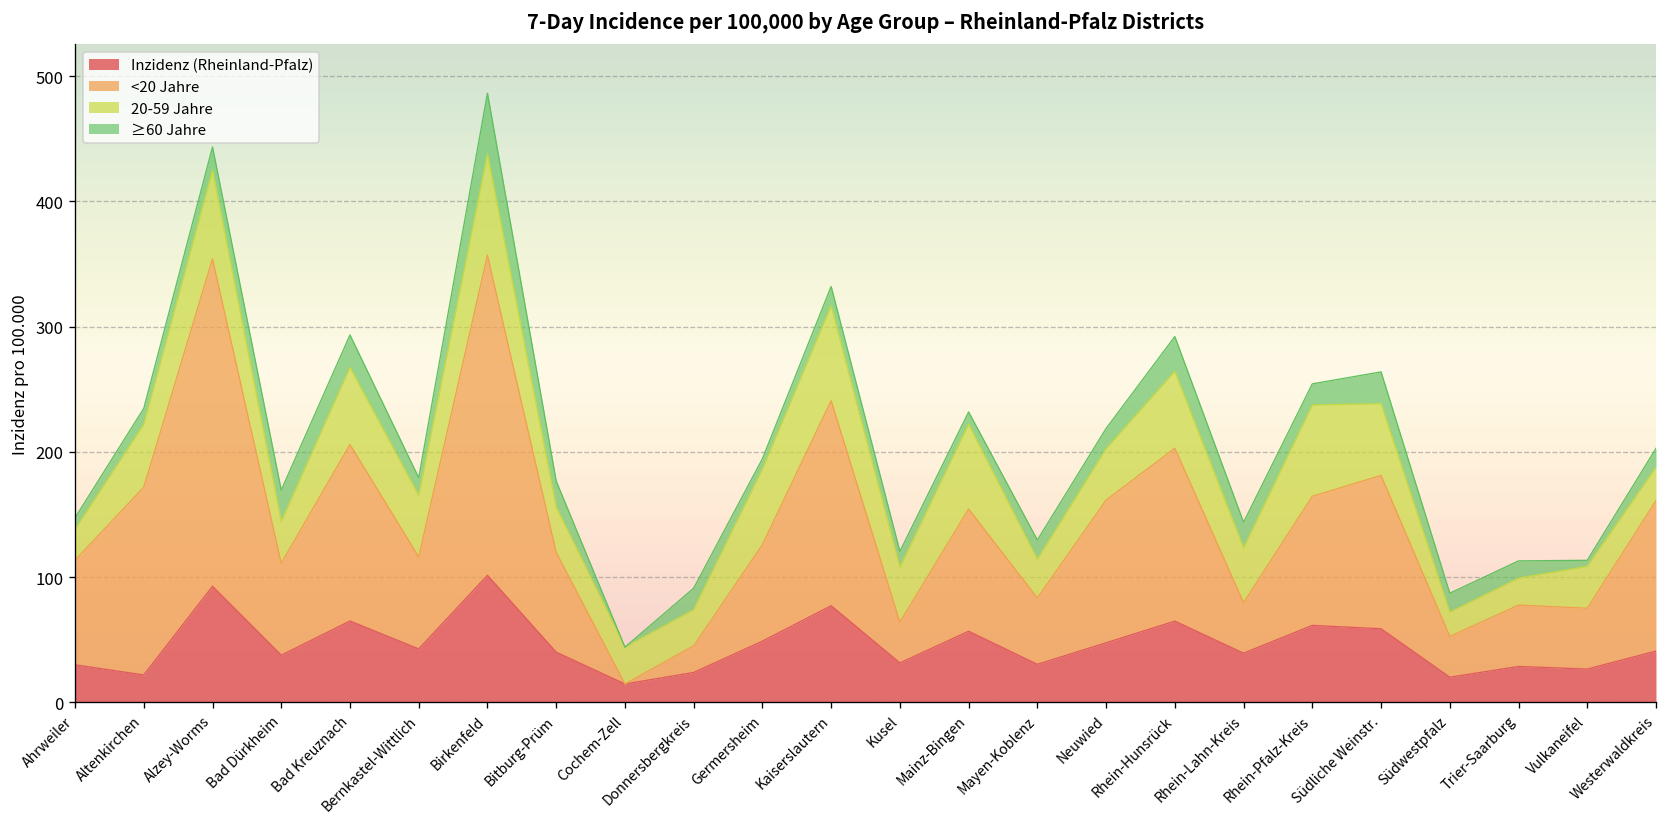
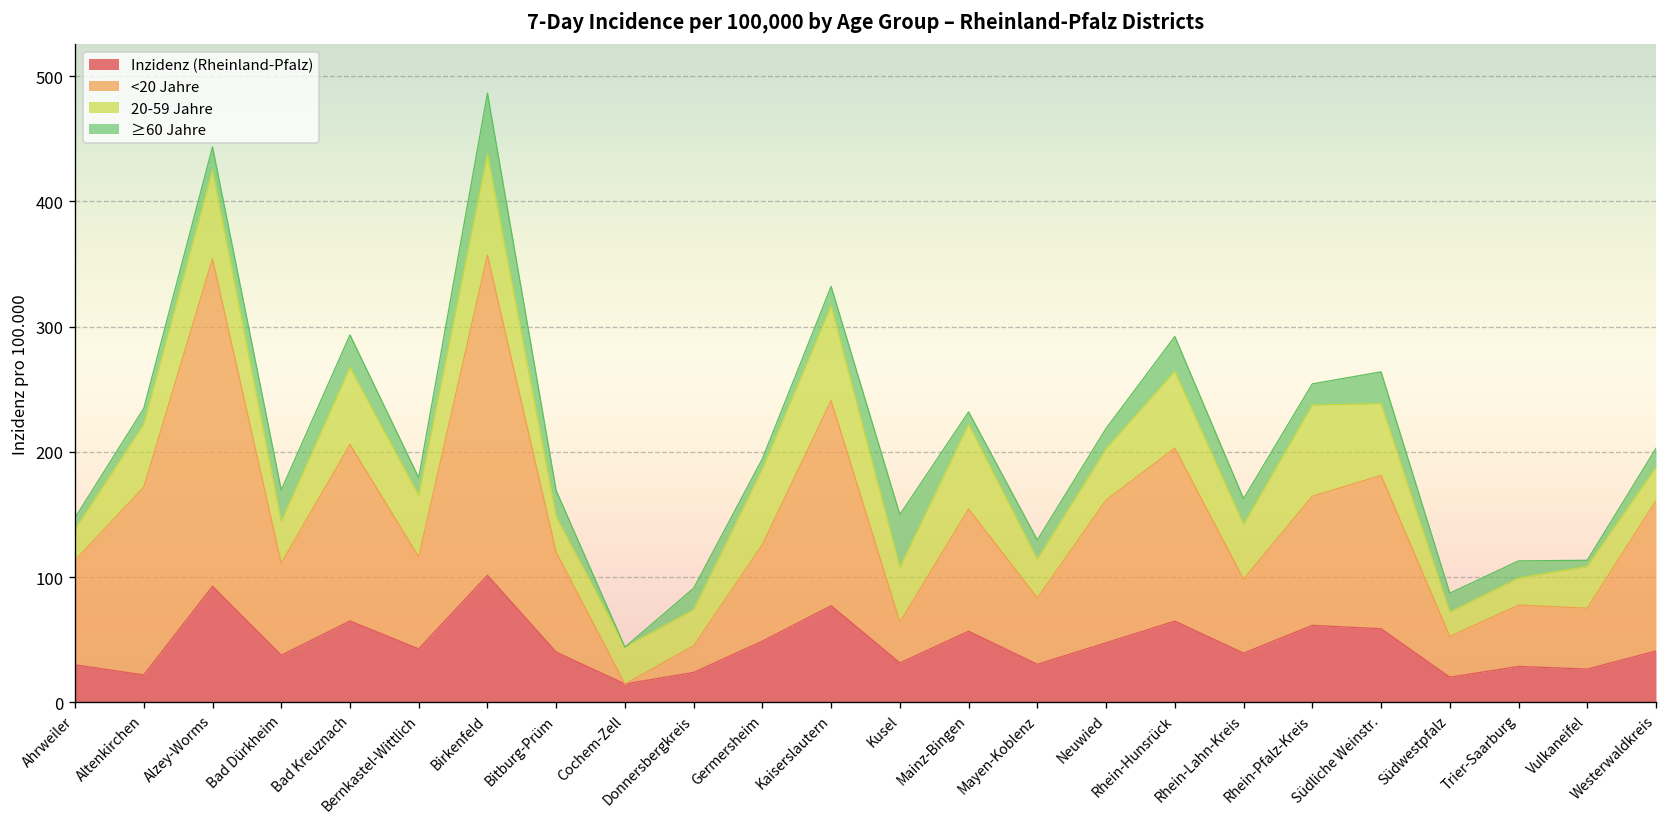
  {
    "Inzidenz (Rheinland-Pfalz)": {
      "Ahrweiler": 30,
      "Altenkirchen": 22,
      "Alzey-Worms": 93,
      "Bad Dürkheim": 38,
      "Bad Kreuznach": 65,
      "Bernkastel-Wittlich": 43,
      "Birkenfeld": 101,
      "Bitburg-Prüm": 40,
      "Donnersbergkreis": 24,
      "Germersheim": 49,
      "Kaiserslautern": 77,
      "Kusel": 31,
      "Mainz-Bingen": 57,
      "Mayen-Koblenz": 30,
      "Neuwied": 48,
      "Rhein-Hunsrück": 65,
      "Rhein-Lahn-Kreis": 39,
      "Rhein-Pfalz-Kreis": 61,
      "Südliche Weinstr.": 59,
      "Südwestpfalz": 20,
      "Trier-Saarburg": 29,
      "Vulkaneifel": 27,
      "Westerwaldkreis": 41
    },
    "<20 Jahre": {
      "Ahrweiler": 84,
      "Altenkirchen": 150,
      "Alzey-Worms": 262,
      "Bad Dürkheim": 73,
      "Bad Kreuznach": 141,
      "Bernkastel-Wittlich": 73,
      "Birkenfeld": 256,
      "Bitburg-Prüm": 80,
      "Donnersbergkreis": 21,
      "Germersheim": 77,
      "Kaiserslautern": 164,
      "Kusel": 33,
      "Mainz-Bingen": 98,
      "Mayen-Koblenz": 53,
      "Neuwied": 114,
      "Rhein-Hunsrück": 138,
-     "Rhein-Lahn-Kreis": 40,
+     "Rhein-Lahn-Kreis": 59,
      "Rhein-Pfalz-Kreis": 103,
      "Südliche Weinstr.": 122,
      "Südwestpfalz": 33,
      "Trier-Saarburg": 49,
      "Vulkaneifel": 49,
      "Westerwaldkreis": 120
    },
    "20-59 Jahre": {
      "Ahrweiler": 25,
      "Altenkirchen": 50,
      "Alzey-Worms": 71,
      "Bad Dürkheim": 33,
      "Bad Kreuznach": 62,
      "Bernkastel-Wittlich": 49,
      "Birkenfeld": 81,
-     "Bitburg-Prüm": 36,
+     "Bitburg-Prüm": 28,
      "Donnersbergkreis": 29,
      "Germersheim": 60,
      "Kaiserslautern": 76,
      "Kusel": 44,
      "Mainz-Bingen": 68,
      "Mayen-Koblenz": 31,
      "Neuwied": 41,
      "Rhein-Hunsrück": 62,
      "Rhein-Lahn-Kreis": 44,
      "Rhein-Pfalz-Kreis": 73,
      "Südliche Weinstr.": 57,
      "Südwestpfalz": 19,
      "Trier-Saarburg": 22,
      "Vulkaneifel": 33,
      "Westerwaldkreis": 27
    },
    "≥60 Jahre": {
      "Ahrweiler": 9,
      "Altenkirchen": 13,
      "Bad Dürkheim": 25,
      "Bad Kreuznach": 26,
      "Bernkastel-Wittlich": 14,
      "Birkenfeld": 49,
      "Bitburg-Prüm": 21,
      "Donnersbergkreis": 17,
      "Germersheim": 8,
      "Kaiserslautern": 16,
-     "Kusel": 13,
+     "Kusel": 42,
      "Mainz-Bingen": 10,
      "Mayen-Koblenz": 16,
      "Neuwied": 16,
      "Rhein-Hunsrück": 28,
      "Rhein-Lahn-Kreis": 21,
      "Rhein-Pfalz-Kreis": 17,
      "Südliche Weinstr.": 25,
      "Südwestpfalz": 15,
      "Trier-Saarburg": 14,
      "Vulkaneifel": 5,
      "Westerwaldkreis": 15
    }
  }
